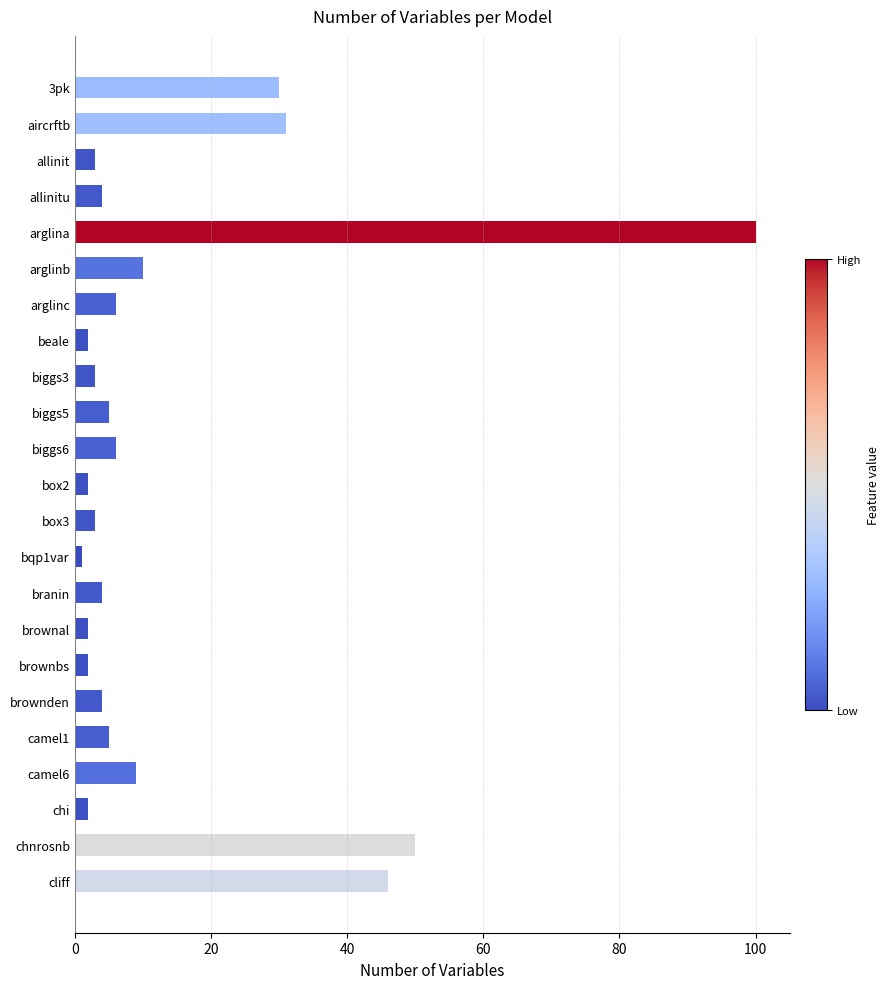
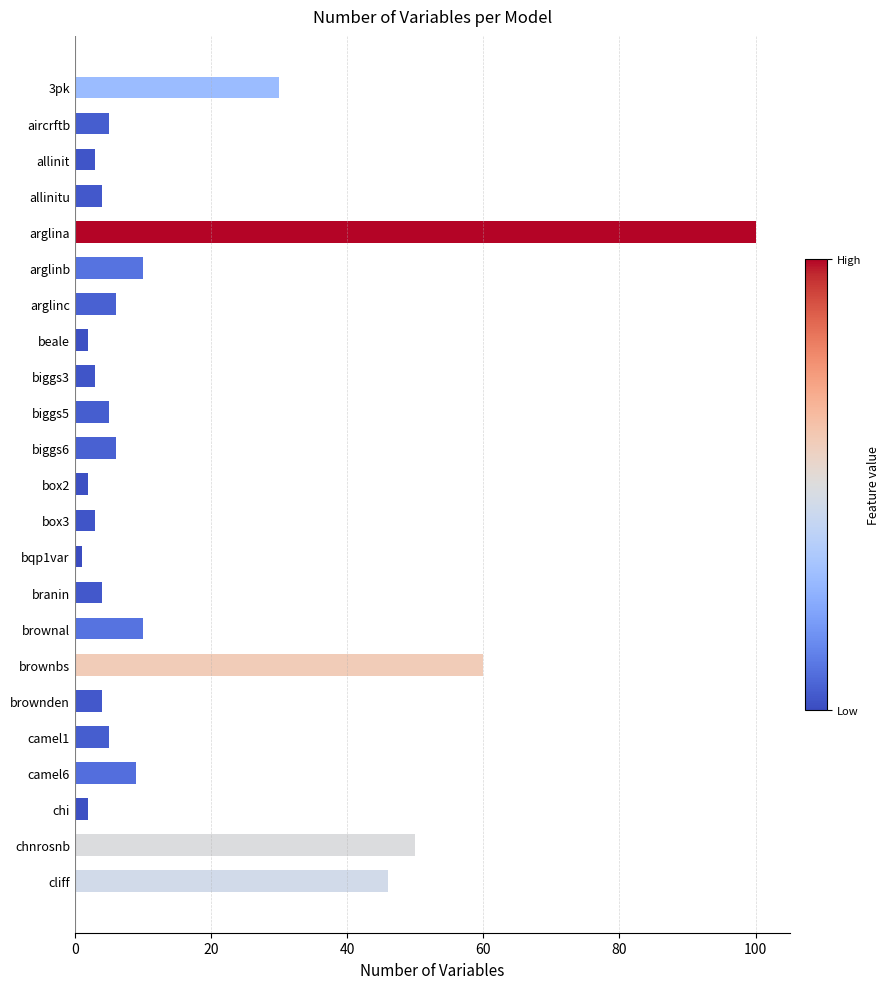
  {
    "3pk": 30,
-   "aircrftb": 31,
+   "aircrftb": 5,
    "allinit": 3,
    "allinitu": 4,
    "arglina": 100,
    "arglinb": 10,
    "arglinc": 6,
    "beale": 2,
    "biggs3": 3,
    "biggs5": 5,
    "biggs6": 6,
    "box2": 2,
    "box3": 3,
    "bqp1var": 1,
    "branin": 4,
-   "brownal": 2,
-   "brownbs": 2,
+   "brownal": 10,
+   "brownbs": 60,
    "brownden": 4,
    "camel1": 5,
    "camel6": 9,
    "chi": 2,
    "chnrosnb": 50,
    "cliff": 46
  }
